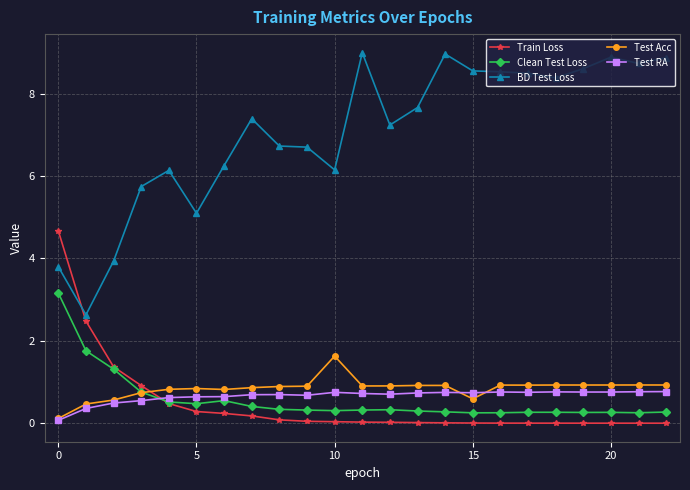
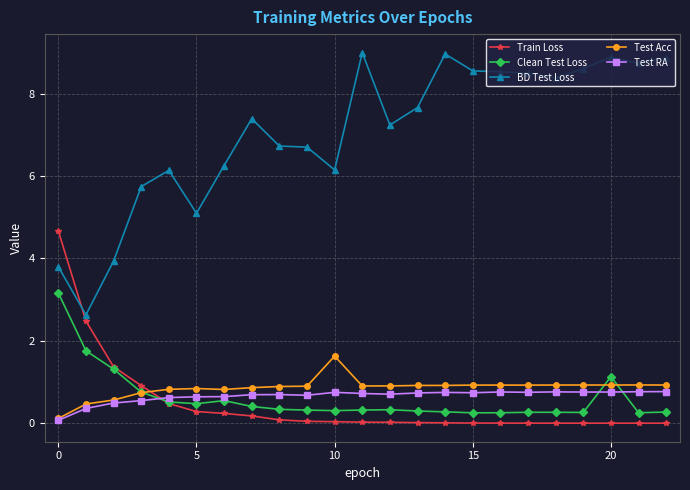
  {
    "Train Loss": {
      "0": 4.7,
      "5": 0.3,
      "10": 0.0,
      "15": 0.0,
      "20": 0.0
    },
    "Clean Test Loss": {
      "0": 3.2,
      "5": 0.5,
      "10": 0.3,
      "15": 0.3,
-     "20": 0.3
+     "20": 1.1
    },
    "BD Test Loss": {
      "0": 3.8,
      "5": 5.1,
      "10": 6.1,
      "15": 8.6
    },
    "Test Acc": {
      "5": 0.8,
      "10": 1.6,
-     "15": 0.6,
+     "15": 0.9,
      "20": 0.9
    },
    "Test RA": {
      "5": 0.6,
      "10": 0.8,
      "15": 0.7,
      "20": 0.8
    }
  }
